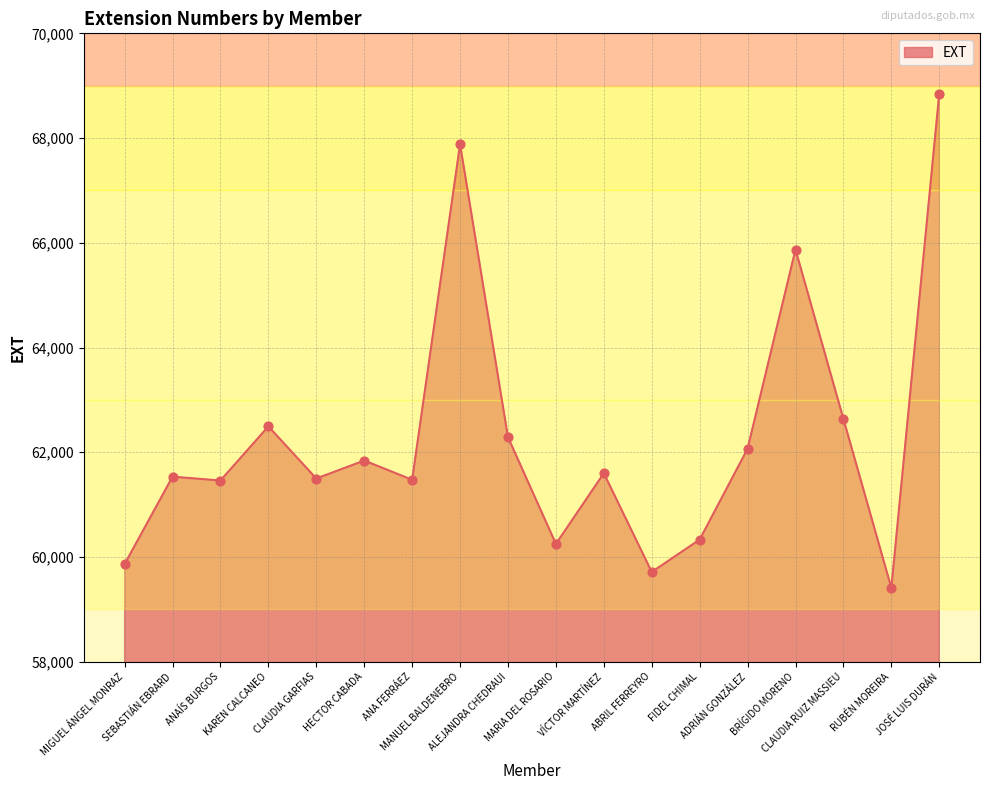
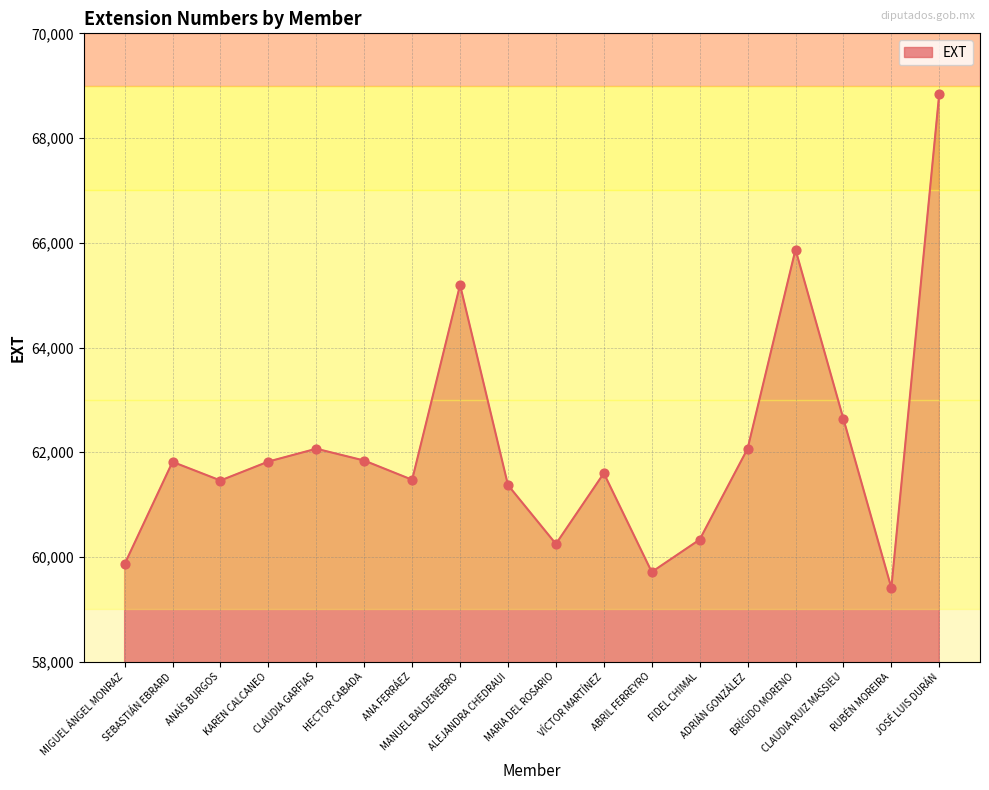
  {
    "MIGUEL ÁNGEL MONRAZ": "59,900",
-   "SEBASTIÁN EBRARD": "61,500",
+   "SEBASTIÁN EBRARD": "61,800",
    "ANAÍS BURGOS": "61,500",
-   "KAREN CALCANEO": "62,500",
-   "CLAUDIA GARFIAS": "61,500",
+   "KAREN CALCANEO": "61,800",
+   "CLAUDIA GARFIAS": "62,100",
    "HECTOR CABADA": "61,800",
    "ANA FERRÁEZ": "61,500",
-   "MANUEL BALDENEBRO": "67,900",
-   "ALEJANDRA CHEDRAUI": "62,300",
+   "MANUEL BALDENEBRO": "65,200",
+   "ALEJANDRA CHEDRAUI": "61,400",
    "MARIA DEL ROSARIO": "60,200",
    "VÍCTOR MARTÍNEZ": "61,600",
    "ABRIL FERREYRO": "59,700",
    "FIDEL CHIMAL": "60,300",
    "ADRIÁN GONZÁLEZ": "62,100",
    "BRÍGIDO MORENO": "65,900",
    "CLAUDIA RUIZ MASSIEU": "62,600",
    "RUBÉN MOREIRA": "59,400",
    "JOSÉ LUIS DURÁN": "68,900"
  }
